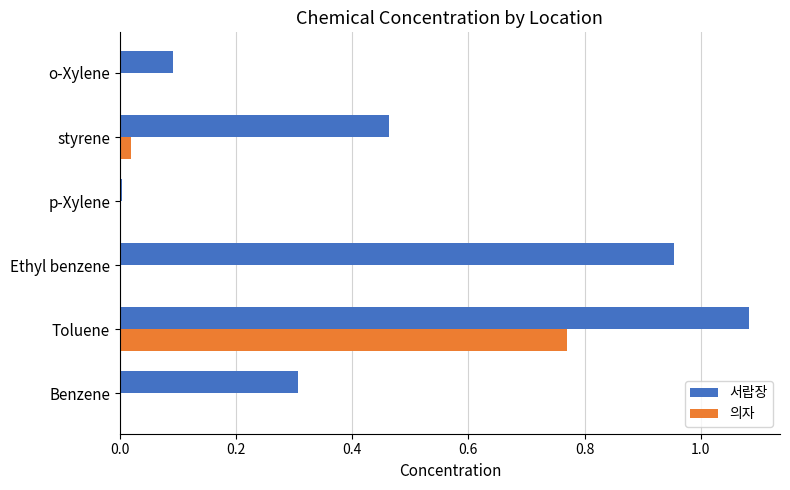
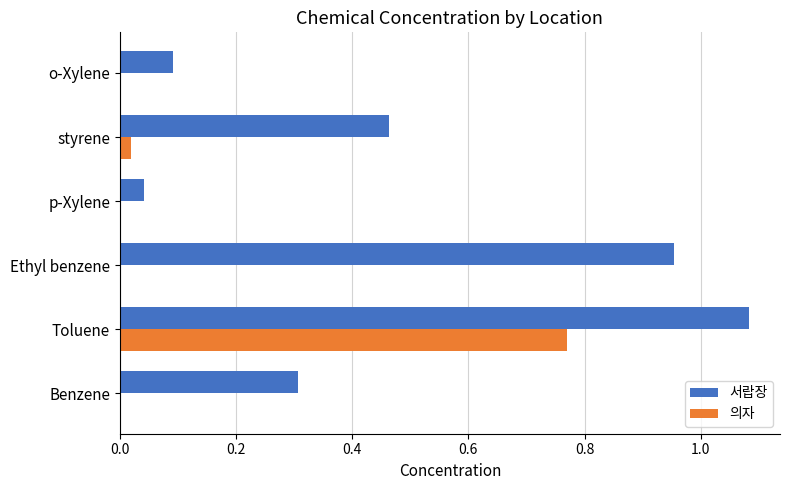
  {
    "서랍장": {
      "o-Xylene": 0.09,
      "styrene": 0.46,
-     "p-Xylene": 0.00,
+     "p-Xylene": 0.04,
      "Ethyl benzene": 0.95,
      "Toluene": 1.08,
      "Benzene": 0.31
    },
    "의자": {
      "o-Xylene": 0.00,
      "styrene": 0.02,
      "p-Xylene": 0.00,
      "Ethyl benzene": 0.00,
      "Toluene": 0.77,
      "Benzene": 0.00
    }
  }
